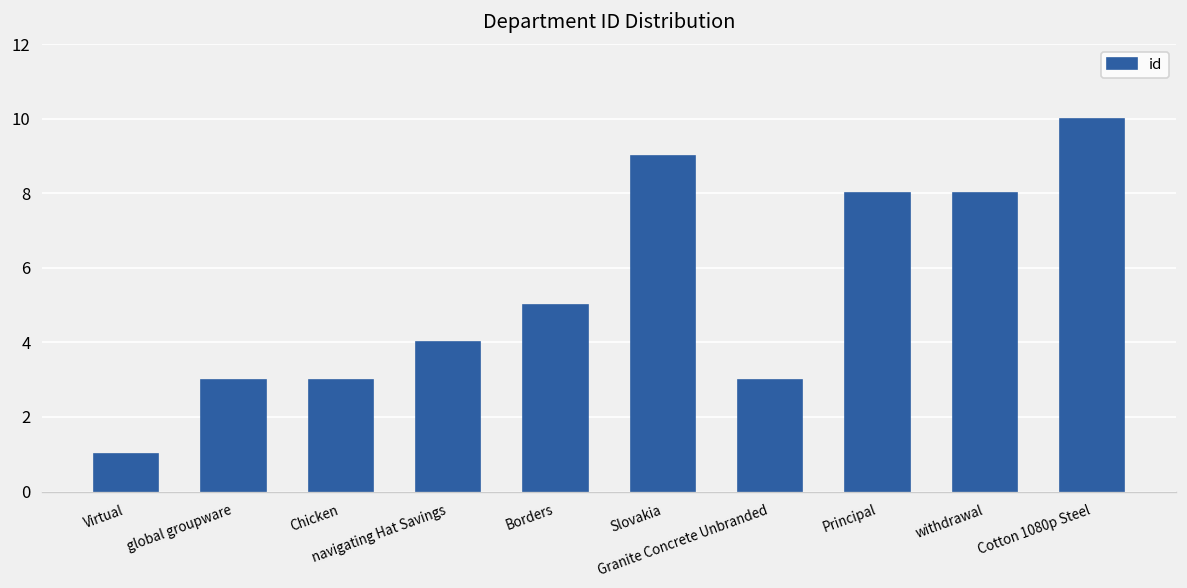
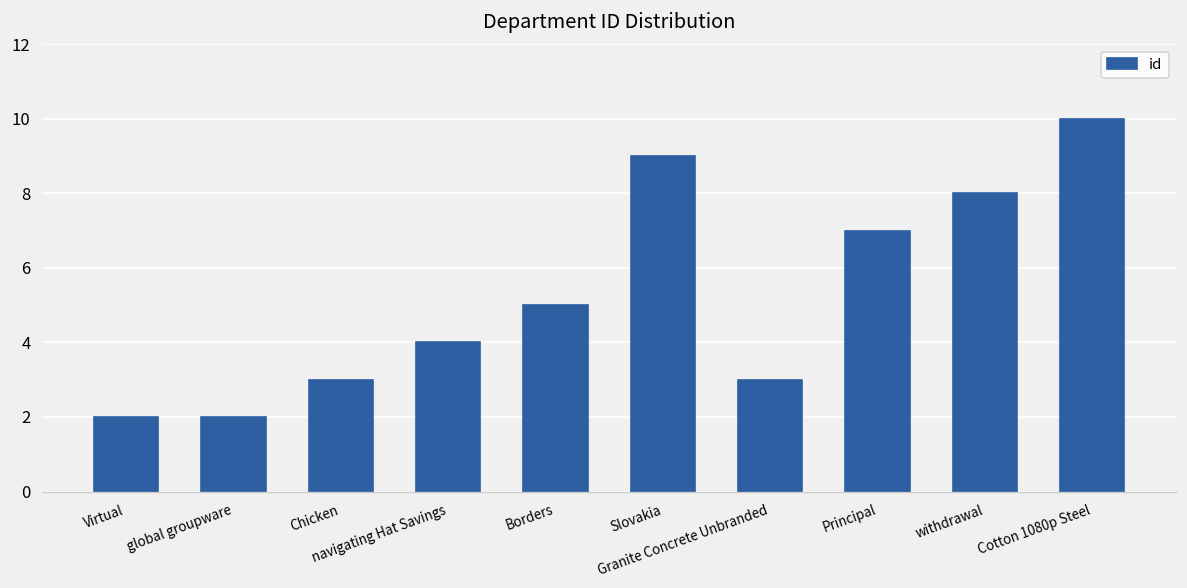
  {
-   "Virtual": 1,
-   "global groupware": 3,
+   "Virtual": 2,
+   "global groupware": 2,
    "Chicken": 3,
    "navigating Hat Savings": 4,
    "Borders": 5,
    "Slovakia": 9,
    "Granite Concrete Unbranded": 3,
-   "Principal": 8,
+   "Principal": 7,
    "withdrawal": 8,
    "Cotton 1080p Steel": 10
  }
